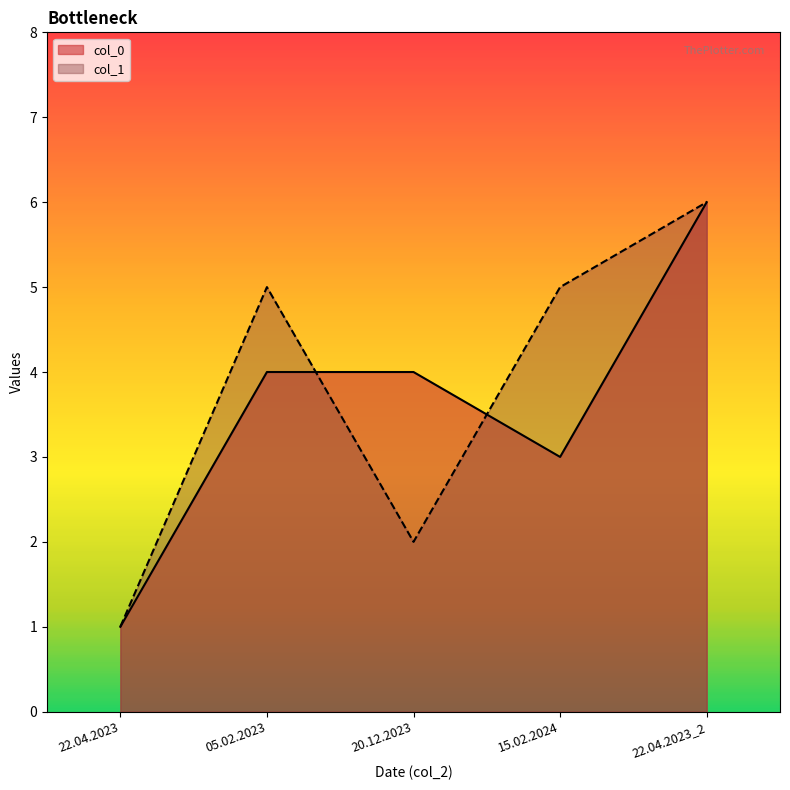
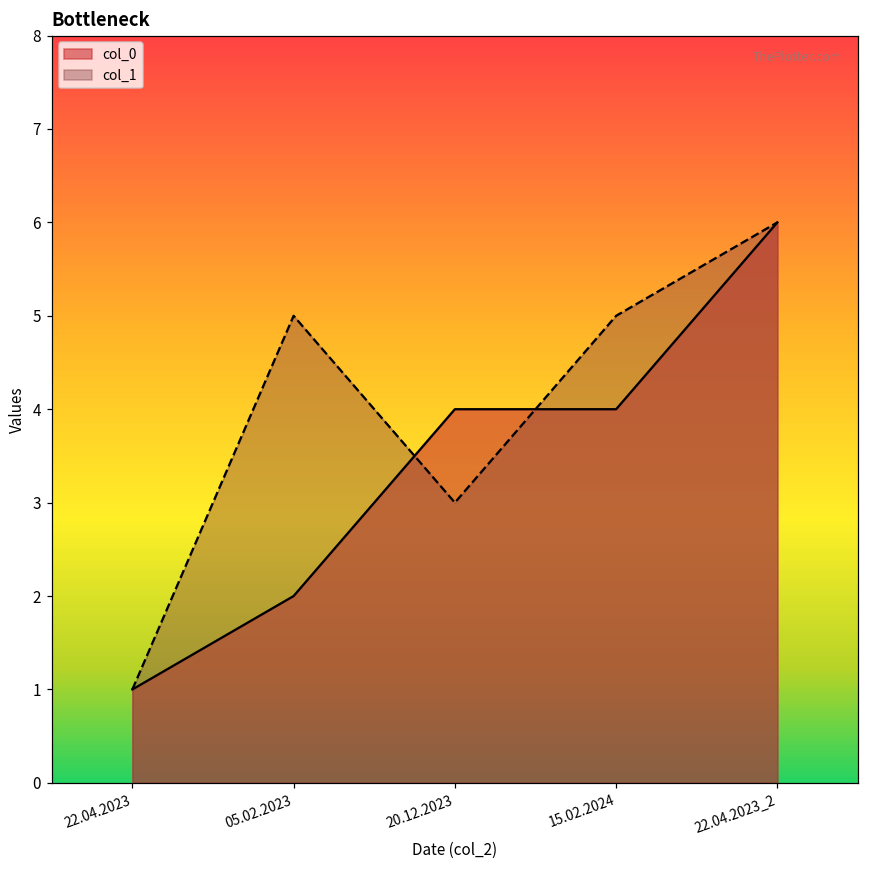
  {
    "col_0": {
-     "05.02.2023": 4,
+     "05.02.2023": 2,
      "20.12.2023": 4,
-     "15.02.2024": 3
+     "15.02.2024": 4
    },
    "col_1": {
      "05.02.2023": 5,
-     "20.12.2023": 2,
+     "20.12.2023": 3,
      "15.02.2024": 5
    }
  }
